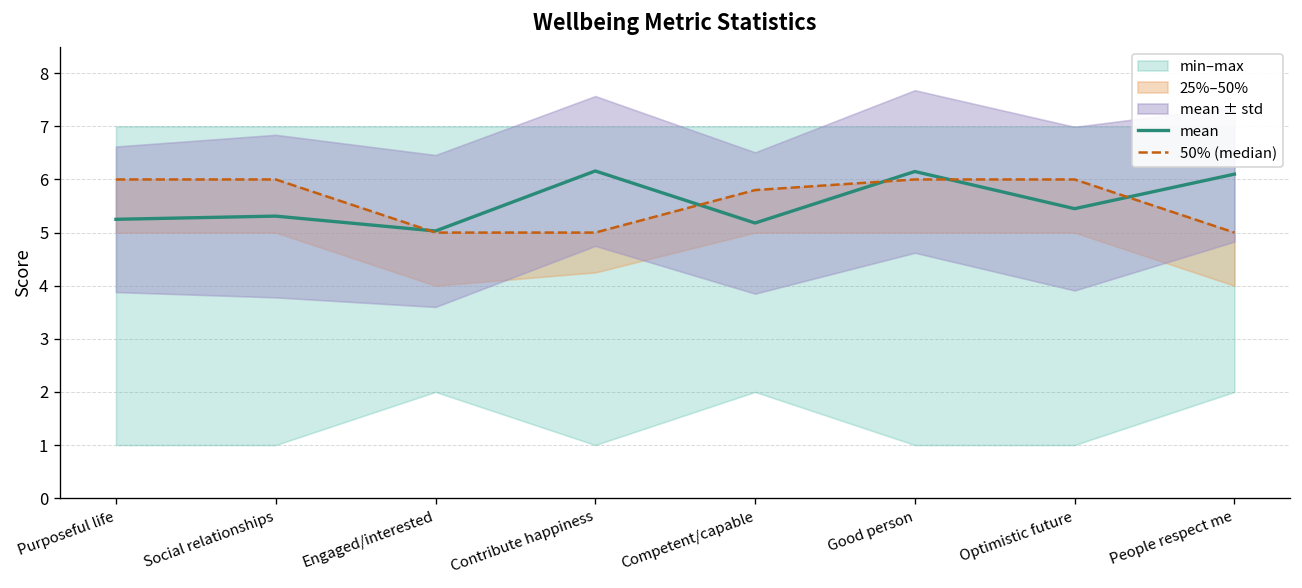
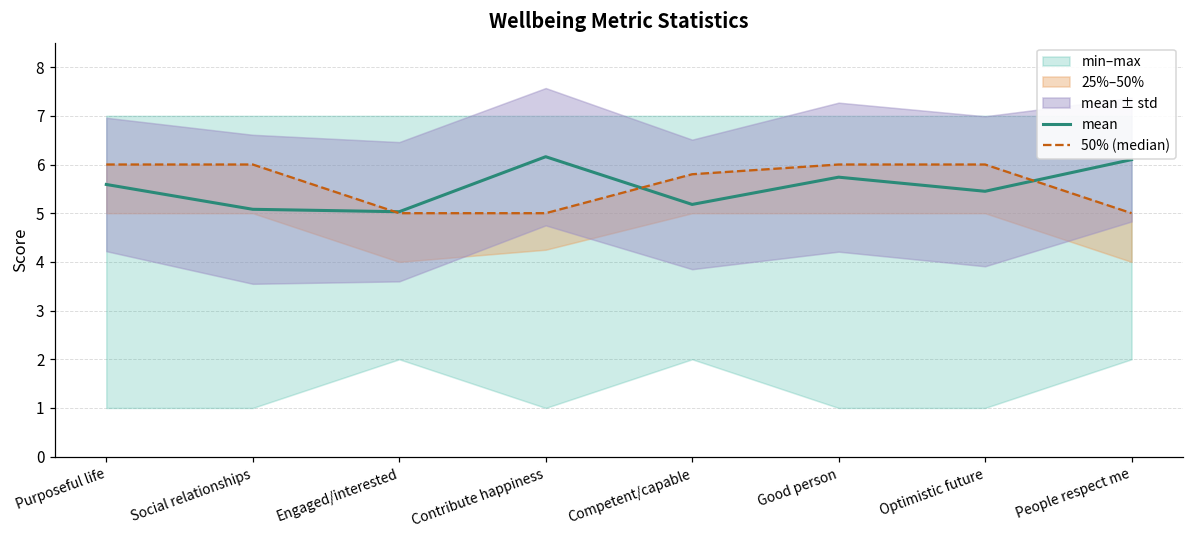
  {
    "mean": {
-     "Purposeful life": 5.3,
-     "Social relationships": 5.3,
+     "Purposeful life": 5.6,
+     "Social relationships": 5.1,
      "Contribute happiness": 6.2,
      "Competent/capable": 5.2,
-     "Good person": 6.2,
+     "Good person": 5.7,
      "Optimistic future": 5.5
    },
    "25%–50%": {
      "Purposeful life": 6.0,
      "Social relationships": 6.0,
      "Contribute happiness": 5.0,
      "Competent/capable": 5.8,
      "Good person": 6.0,
      "Optimistic future": 6.0,
      "People respect me": 5.0
    }
  }
